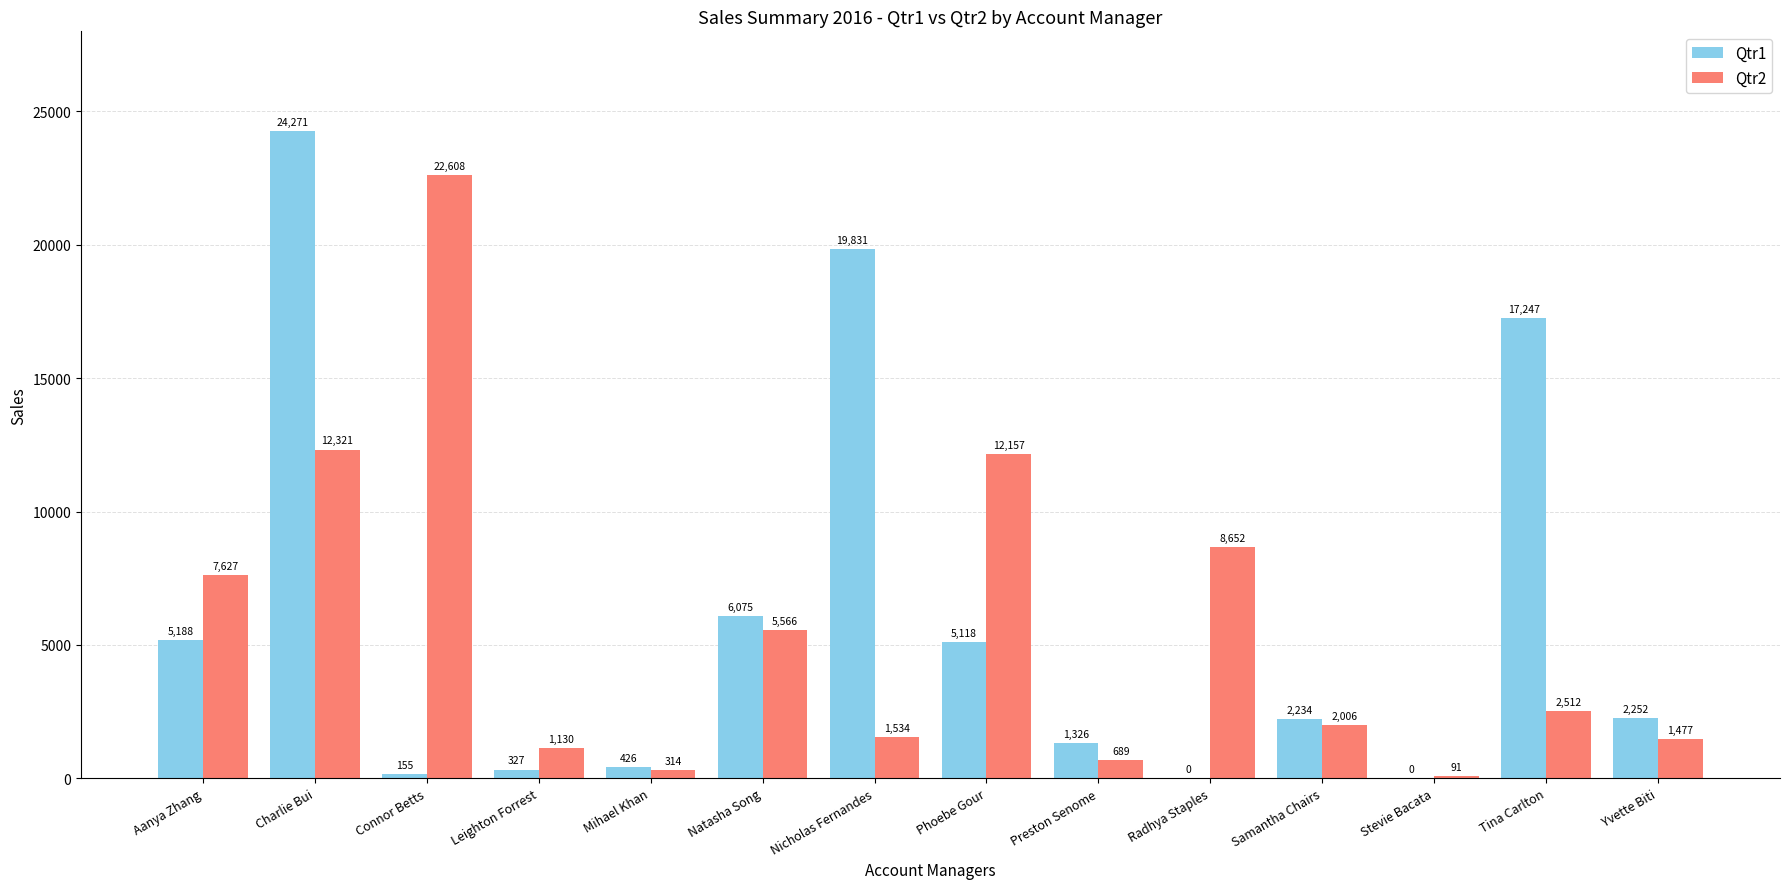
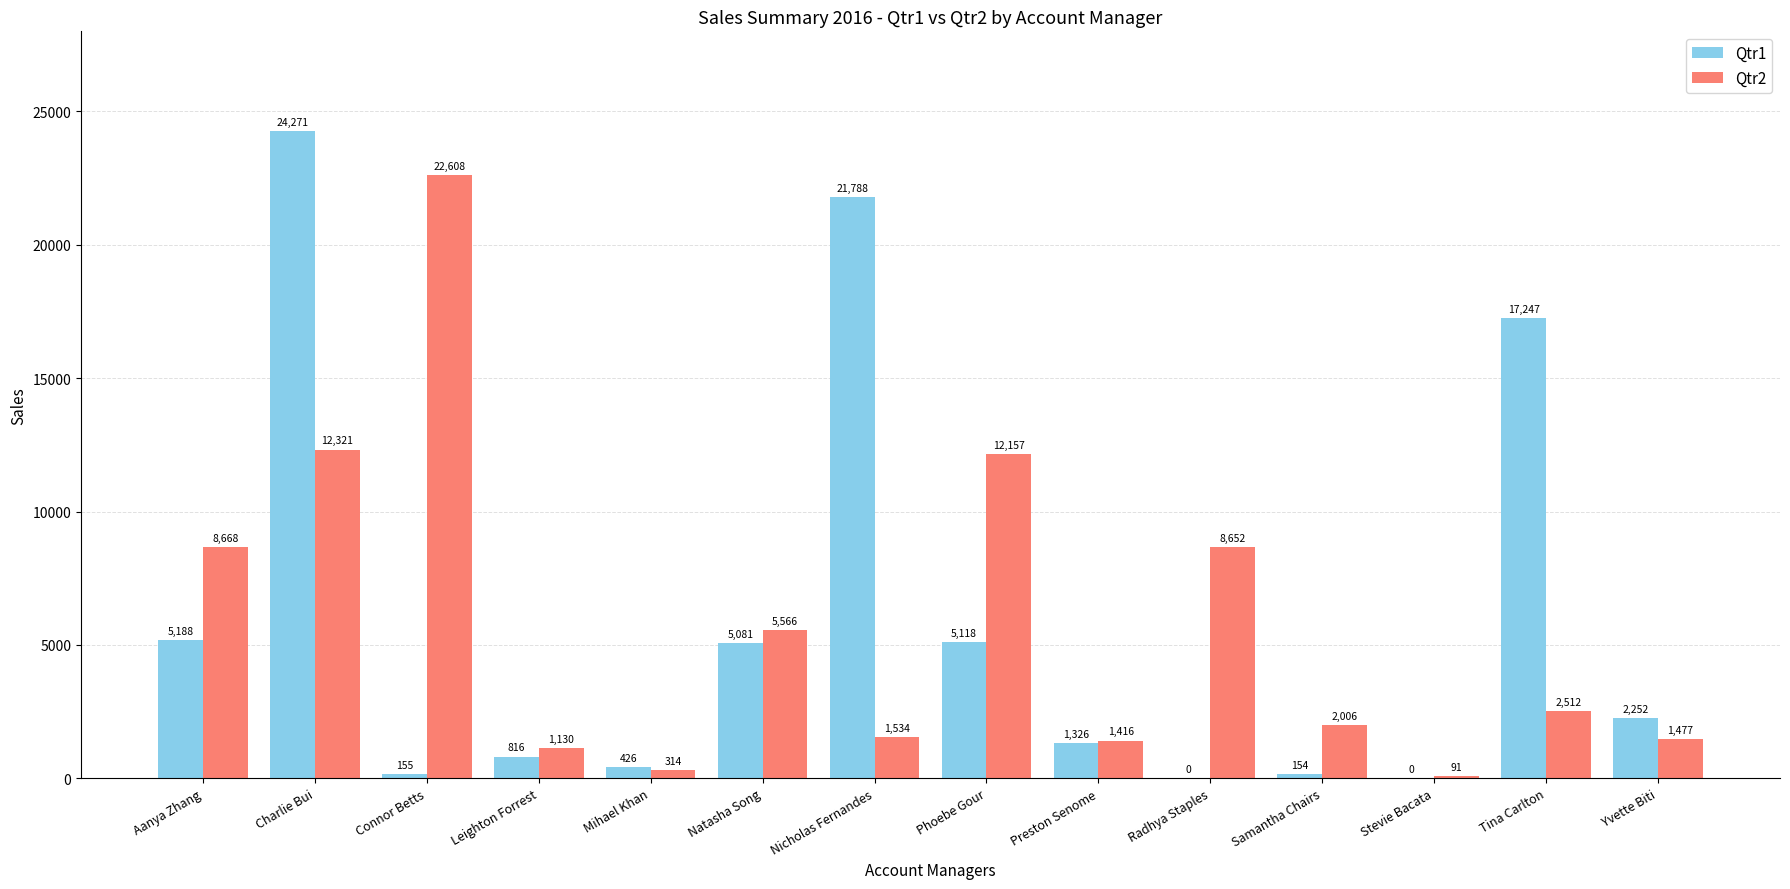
  {
    "Qtr1": {
      "Aanya Zhang": "5,188",
      "Charlie Bui": "24,271",
      "Connor Betts": "155",
-     "Leighton Forrest": "327",
+     "Leighton Forrest": "816",
      "Mihael Khan": "426",
-     "Natasha Song": "6,075",
-     "Nicholas Fernandes": "19,831",
+     "Natasha Song": "5,081",
+     "Nicholas Fernandes": "21,788",
      "Phoebe Gour": "5,118",
      "Preston Senome": "1,326",
      "Radhya Staples": "0",
-     "Samantha Chairs": "2,234",
+     "Samantha Chairs": "154",
      "Stevie Bacata": "0",
      "Tina Carlton": "17,247",
      "Yvette Biti": "2,252"
    },
    "Qtr2": {
-     "Aanya Zhang": "7,627",
+     "Aanya Zhang": "8,668",
      "Charlie Bui": "12,321",
      "Connor Betts": "22,608",
      "Leighton Forrest": "1,130",
      "Mihael Khan": "314",
      "Natasha Song": "5,566",
      "Nicholas Fernandes": "1,534",
      "Phoebe Gour": "12,157",
-     "Preston Senome": "689",
+     "Preston Senome": "1,416",
      "Radhya Staples": "8,652",
      "Samantha Chairs": "2,006",
      "Stevie Bacata": "91",
      "Tina Carlton": "2,512",
      "Yvette Biti": "1,477"
    }
  }
